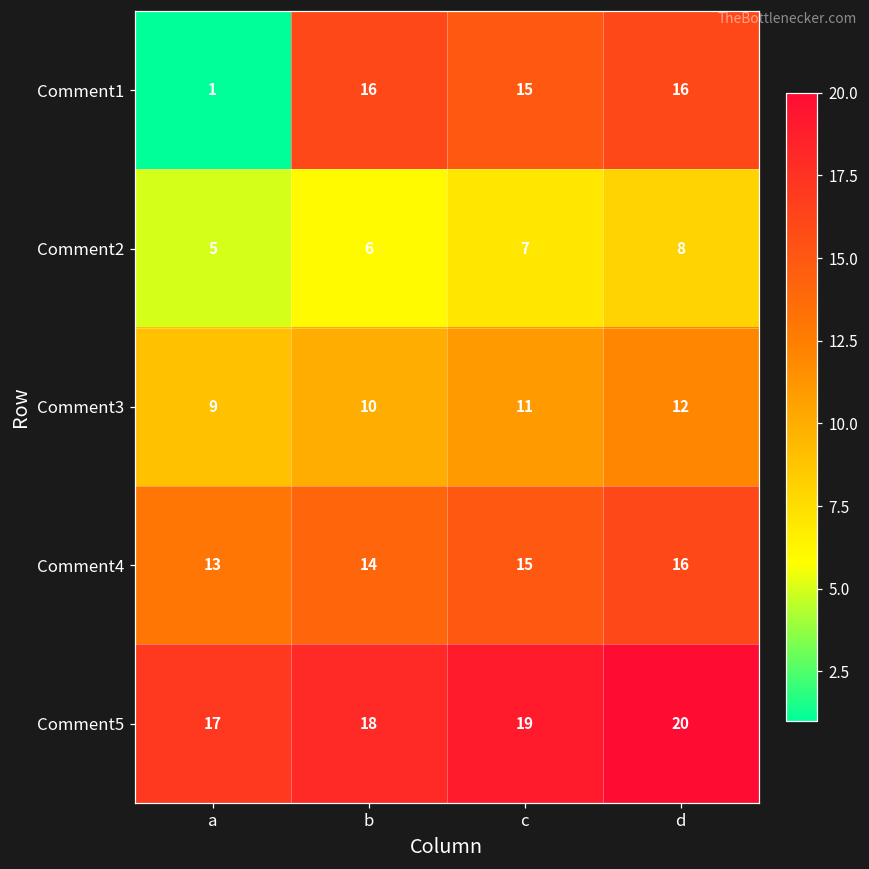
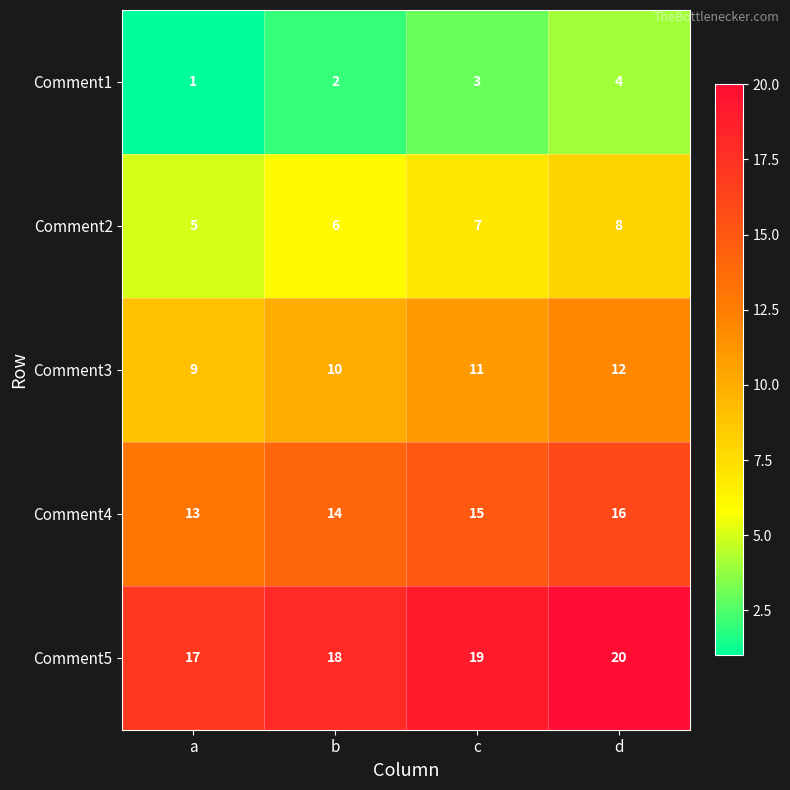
  {
    "Comment1": {
      "a": 1,
-     "b": 16,
-     "c": 15,
-     "d": 16
+     "b": 2,
+     "c": 3,
+     "d": 4
    },
    "Comment2": {
      "a": 5,
      "b": 6,
      "c": 7,
      "d": 8
    },
    "Comment3": {
      "a": 9,
      "b": 10,
      "c": 11,
      "d": 12
    },
    "Comment4": {
      "a": 13,
      "b": 14,
      "c": 15,
      "d": 16
    },
    "Comment5": {
      "a": 17,
      "b": 18,
      "c": 19,
      "d": 20
    }
  }
